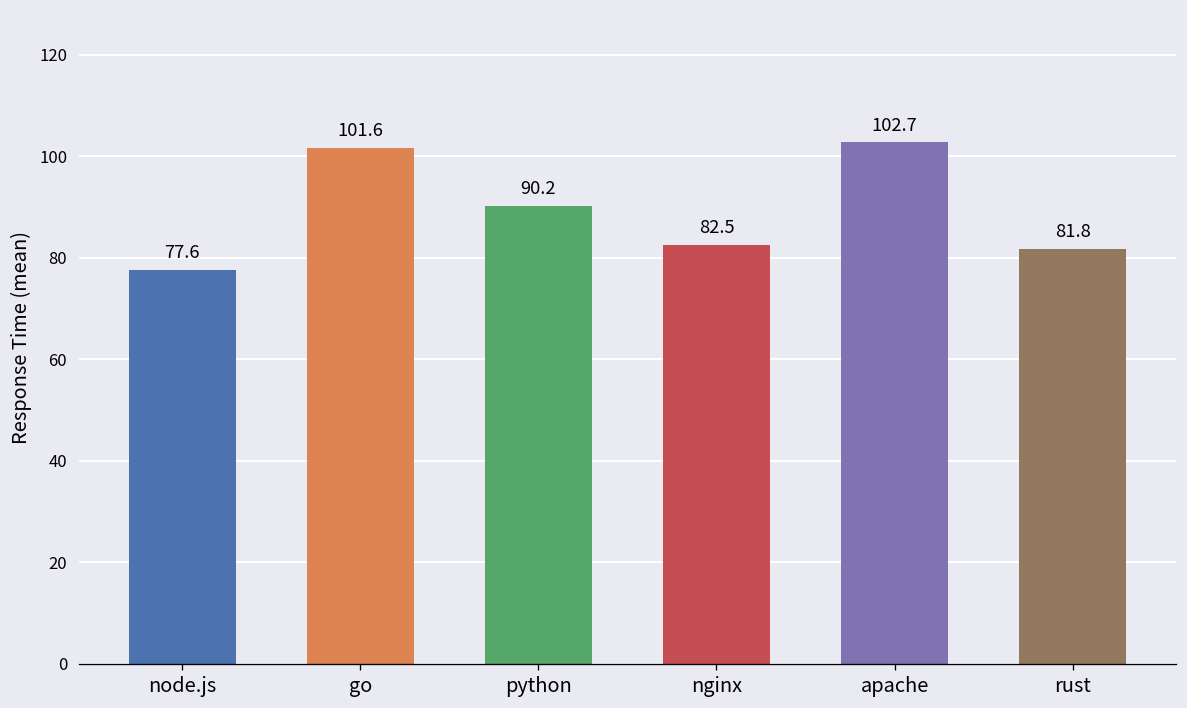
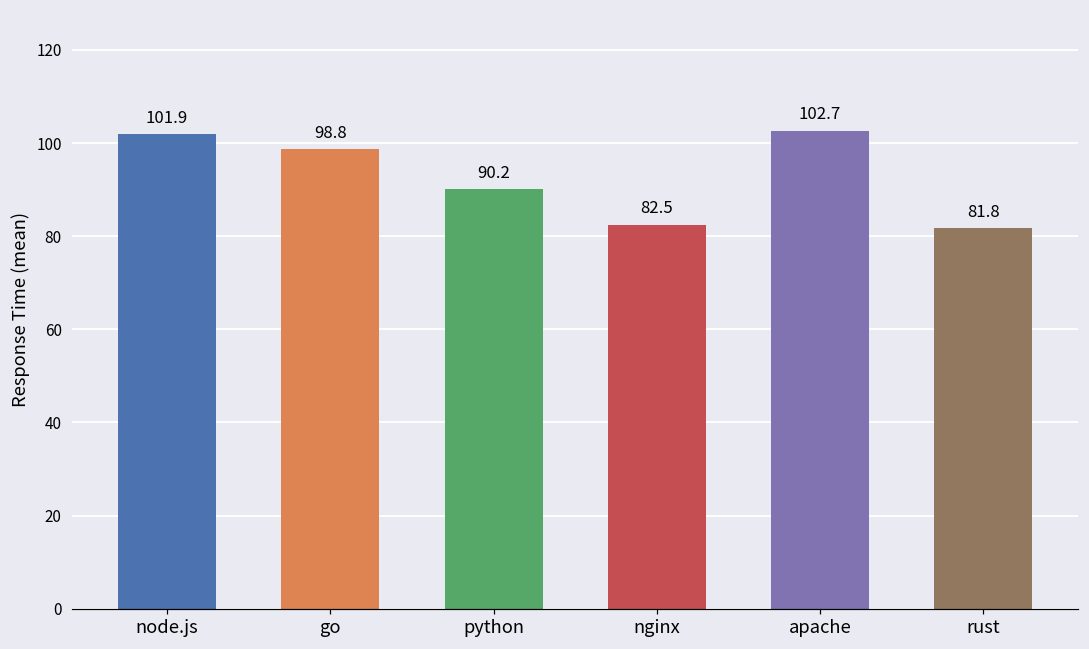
  {
-   "node.js": 77.6,
-   "go": 101.6,
+   "node.js": 101.9,
+   "go": 98.8,
    "python": 90.2,
    "nginx": 82.5,
    "apache": 102.7,
    "rust": 81.8
  }
